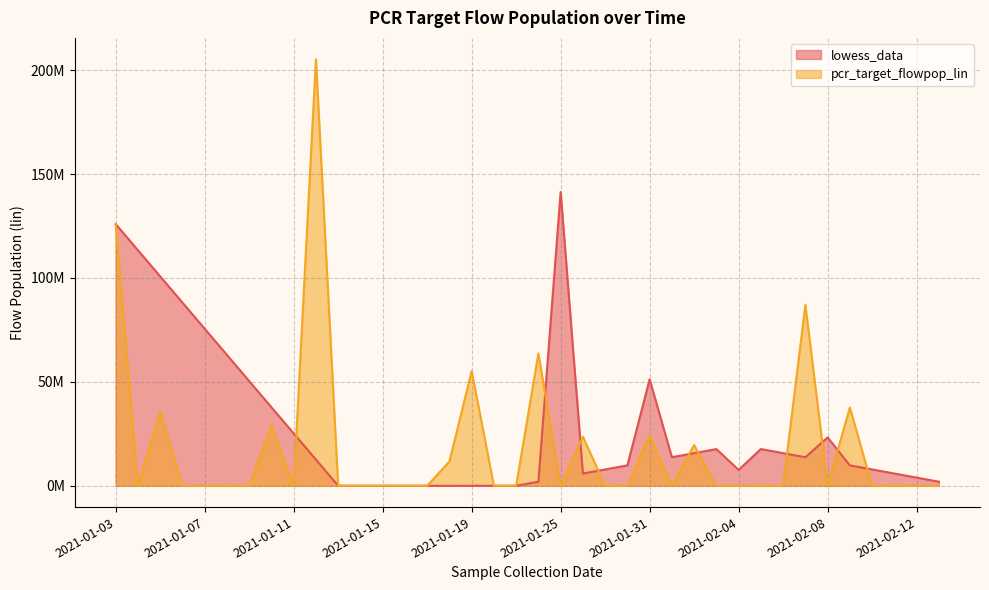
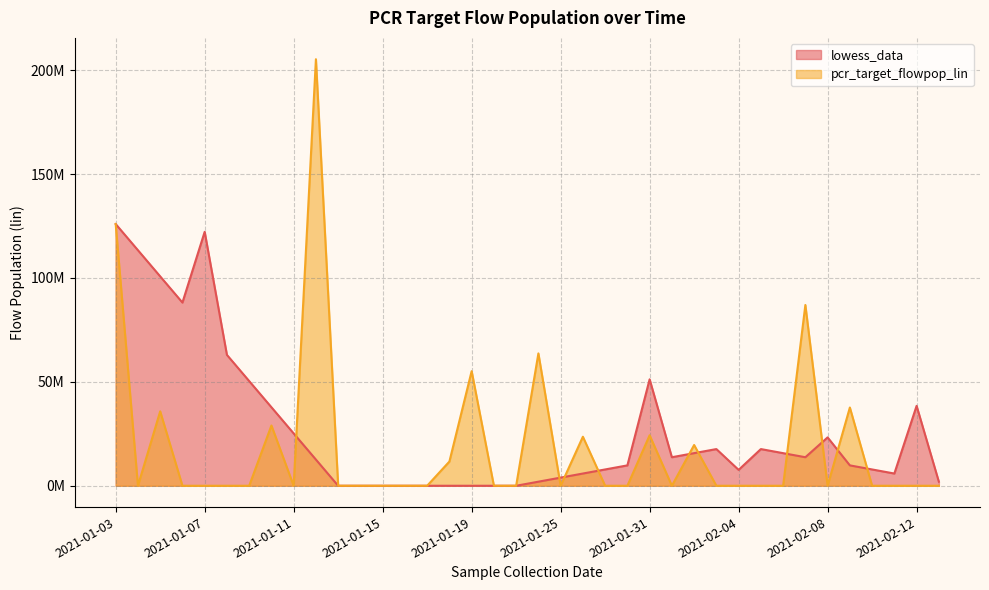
  {
    "lowess_data": {
-     "2021-01-07": 76000000,
+     "2021-01-07": 122000000,
      "2021-01-11": 25000000,
      "2021-01-19": 0,
-     "2021-01-25": 141000000,
+     "2021-01-25": 4000000,
      "2021-01-31": 51000000,
      "2021-02-04": 8000000,
      "2021-02-08": 23000000,
-     "2021-02-12": 4000000
+     "2021-02-12": 38000000
    },
    "pcr_target_flowpop_lin": {
      "2021-01-07": 0,
      "2021-01-11": 0,
      "2021-01-19": 55000000,
      "2021-01-25": 0,
      "2021-01-31": 24000000,
      "2021-02-04": 0,
      "2021-02-08": 0,
      "2021-02-12": 0
    }
  }
